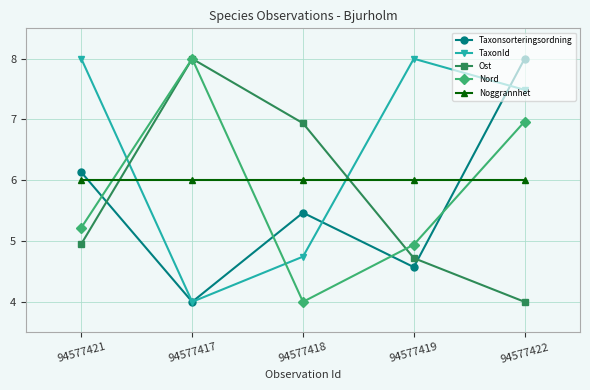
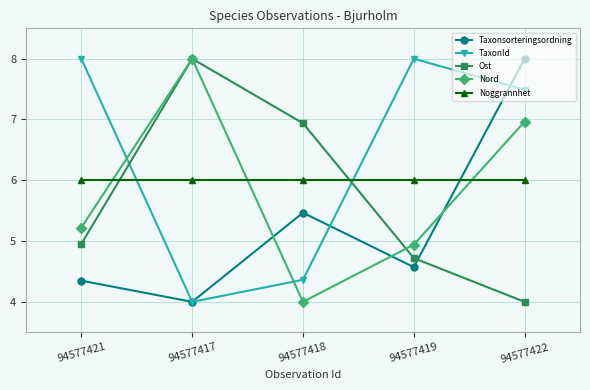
  {
    "Taxonsorteringsordning": {
-     "94577421": 6.1,
+     "94577421": 4.3,
      "94577418": 5.5,
      "94577419": 4.6
    },
    "TaxonId": {
      "94577421": 8.0,
-     "94577418": 4.7,
+     "94577418": 4.4,
      "94577419": 8.0
    },
    "Noggrannhet": {
      "94577421": 6.0,
      "94577417": 6.0,
      "94577418": 6.0,
      "94577419": 6.0,
      "94577422": 6.0
    }
  }
